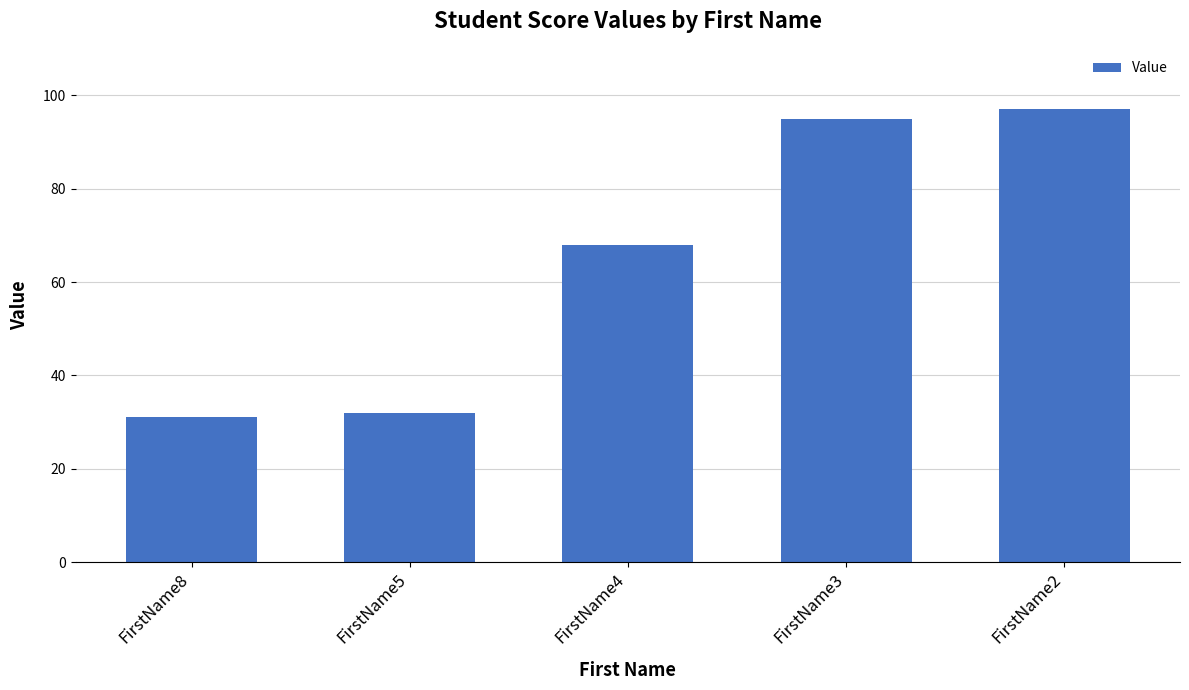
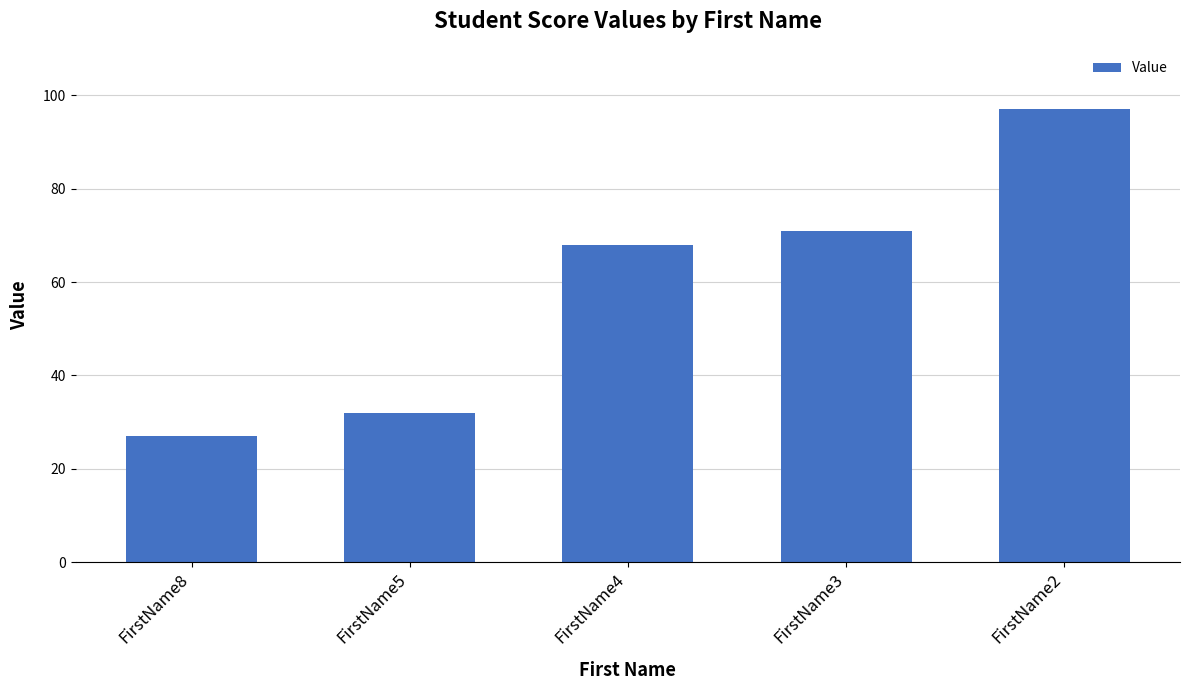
  {
-   "FirstName8": 31,
+   "FirstName8": 27,
    "FirstName5": 32,
    "FirstName4": 68,
-   "FirstName3": 95,
+   "FirstName3": 71,
    "FirstName2": 97
  }
